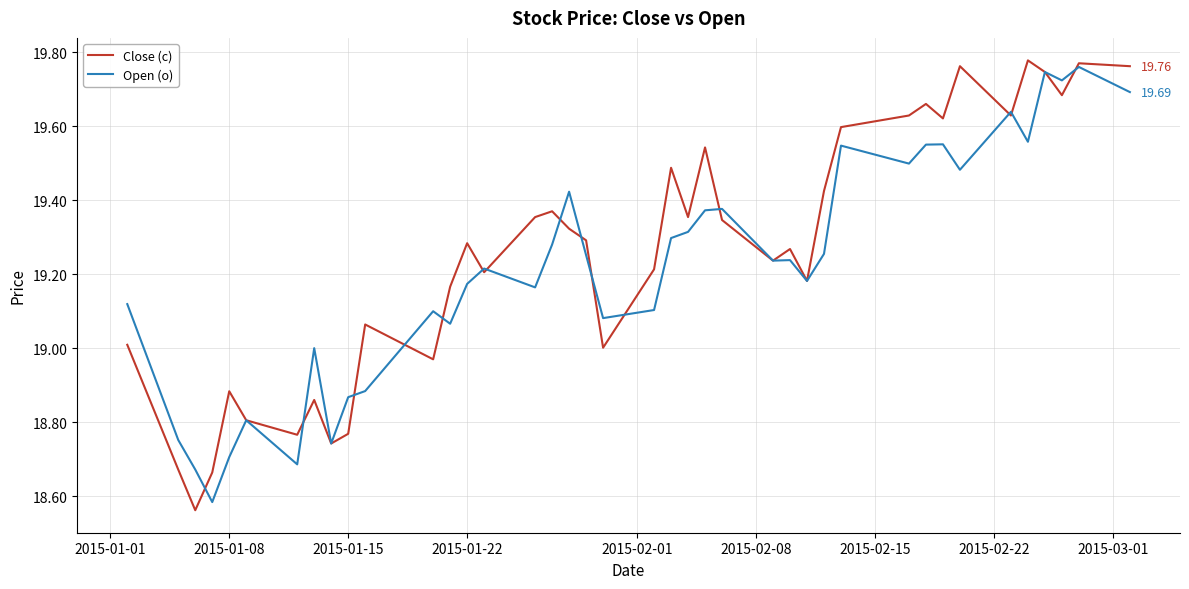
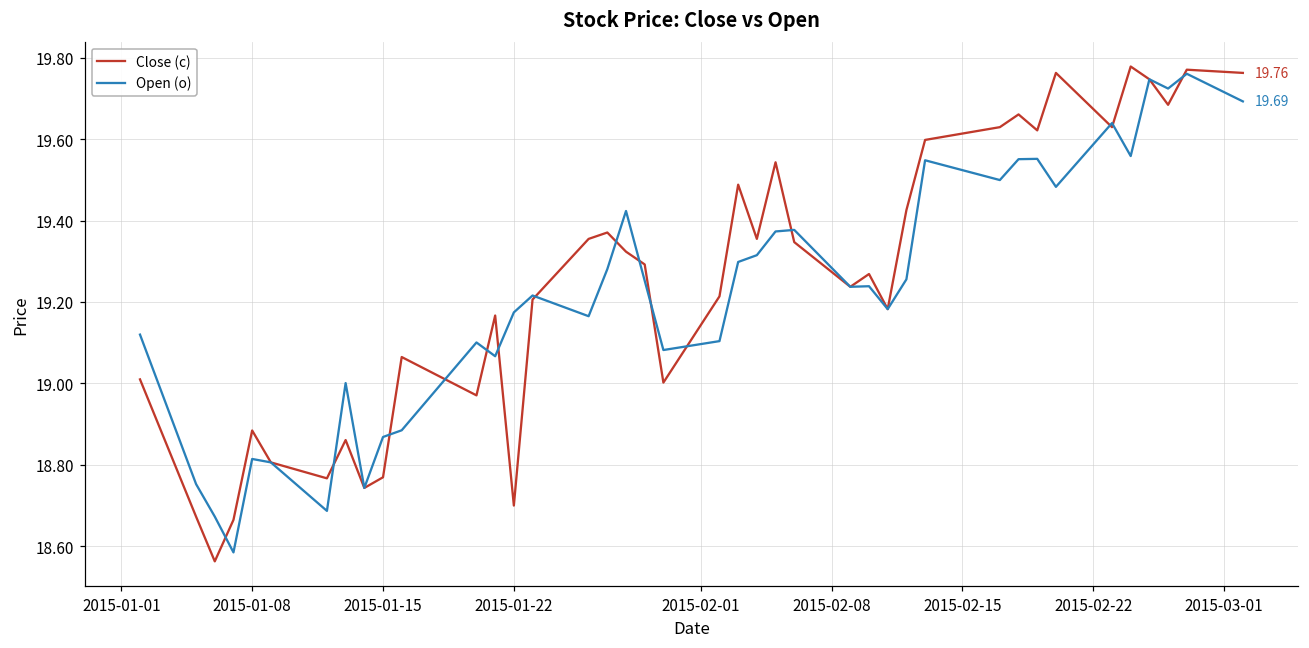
  {
    "Close (c)": {
      "2015-01-08": 18.88,
      "2015-01-15": 18.77,
-     "2015-01-22": 19.28
+     "2015-01-22": 18.70
    },
    "Open (o)": {
-     "2015-01-08": 18.71,
+     "2015-01-08": 18.81,
      "2015-01-15": 18.87,
      "2015-01-22": 19.17
    }
  }
